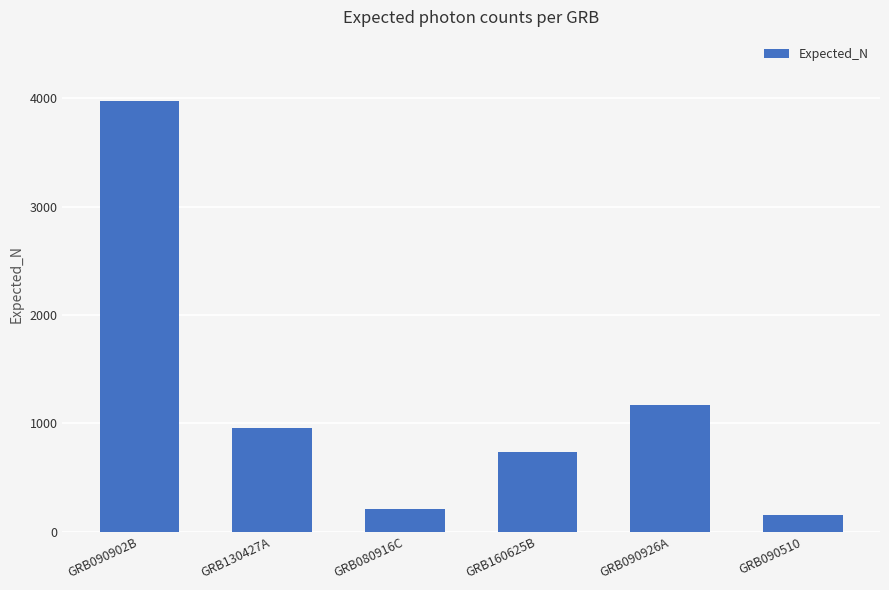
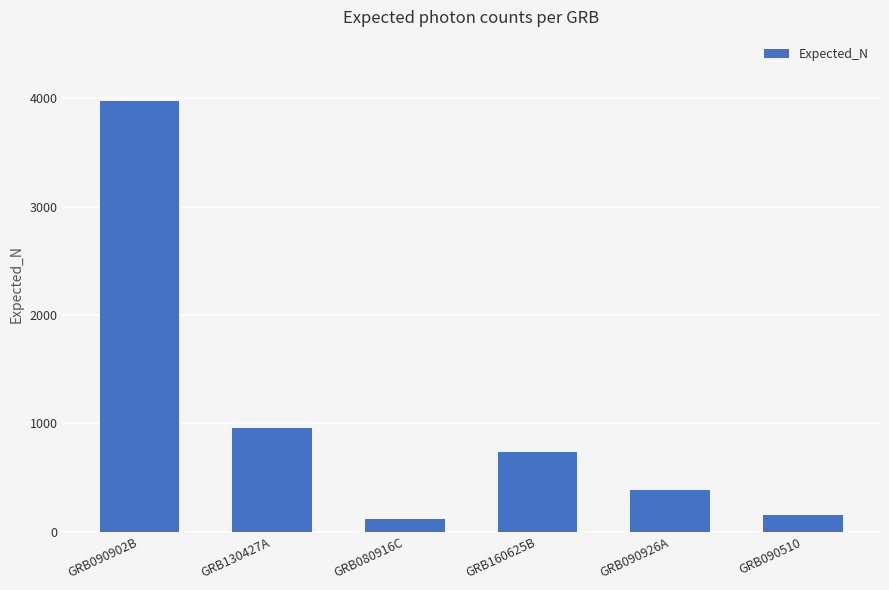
  {
    "GRB090902B": 3970,
    "GRB130427A": 960,
-   "GRB080916C": 210,
+   "GRB080916C": 120,
    "GRB160625B": 730,
-   "GRB090926A": 1170,
+   "GRB090926A": 380,
    "GRB090510": 150
  }
